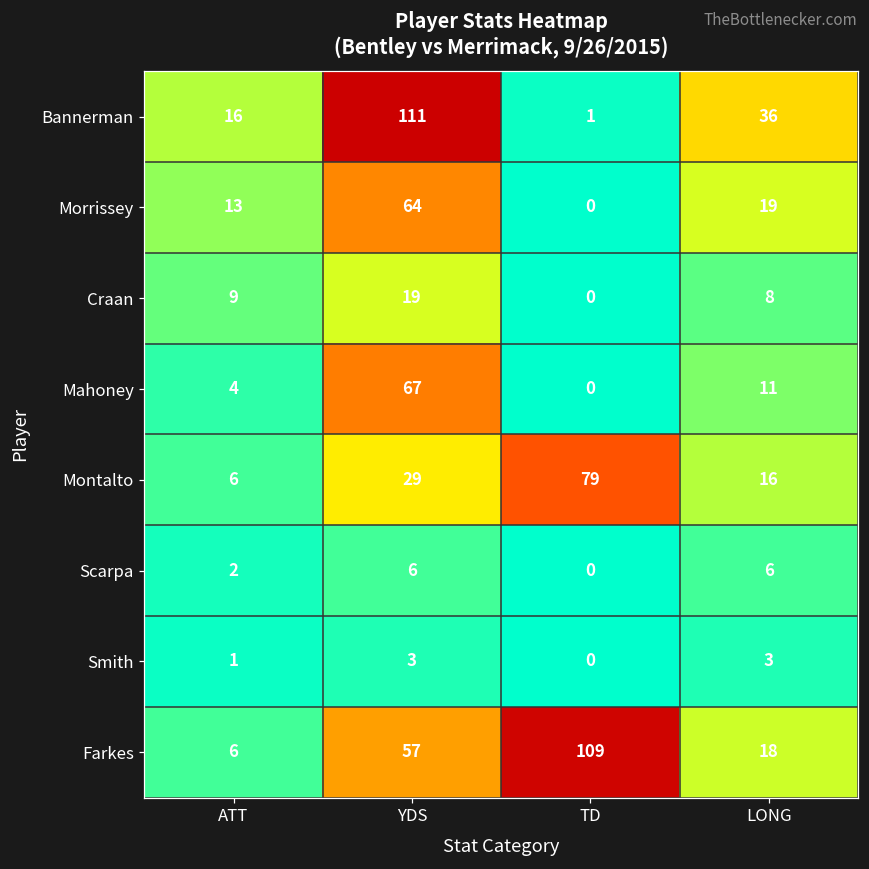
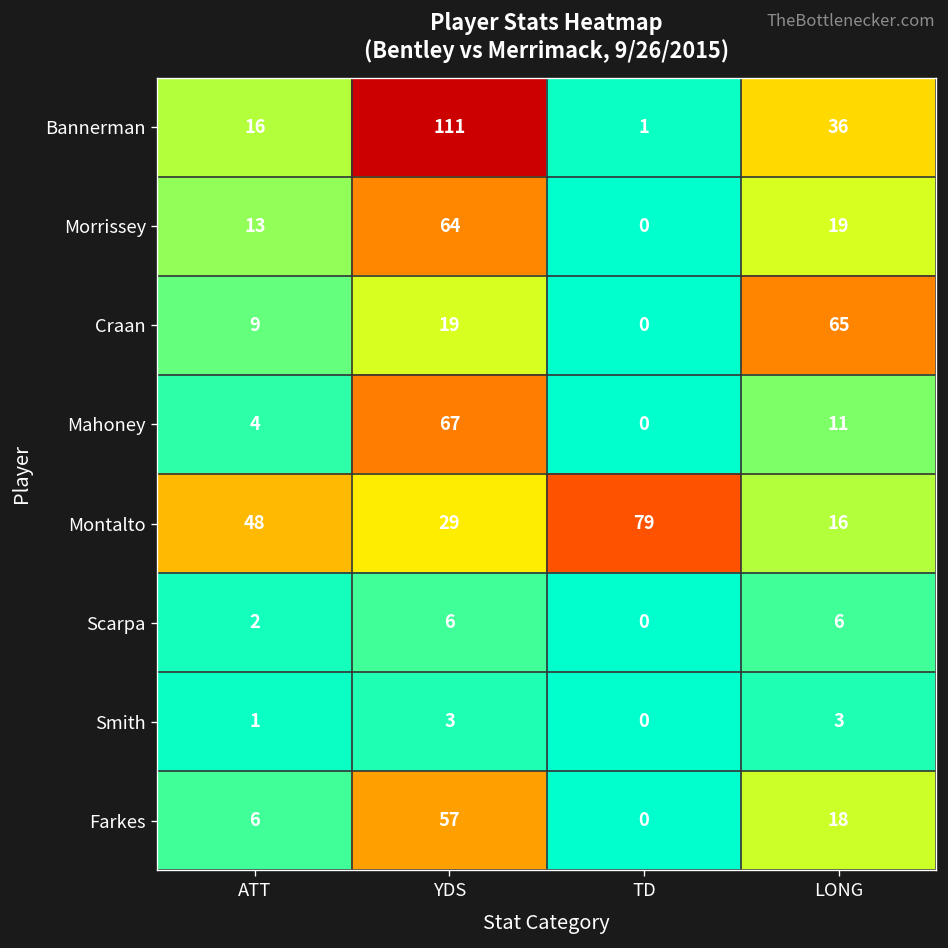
  {
    "Bannerman": {
      "ATT": 16,
      "YDS": 111,
      "TD": 1,
      "LONG": 36
    },
    "Morrissey": {
      "ATT": 13,
      "YDS": 64,
      "TD": 0,
      "LONG": 19
    },
    "Craan": {
      "ATT": 9,
      "YDS": 19,
      "TD": 0,
-     "LONG": 8
+     "LONG": 65
    },
    "Mahoney": {
      "ATT": 4,
      "YDS": 67,
      "TD": 0,
      "LONG": 11
    },
    "Montalto": {
-     "ATT": 6,
+     "ATT": 48,
      "YDS": 29,
      "TD": 79,
      "LONG": 16
    },
    "Scarpa": {
      "ATT": 2,
      "YDS": 6,
      "TD": 0,
      "LONG": 6
    },
    "Smith": {
      "ATT": 1,
      "YDS": 3,
      "TD": 0,
      "LONG": 3
    },
    "Farkes": {
      "ATT": 6,
      "YDS": 57,
-     "TD": 109,
+     "TD": 0,
      "LONG": 18
    }
  }
